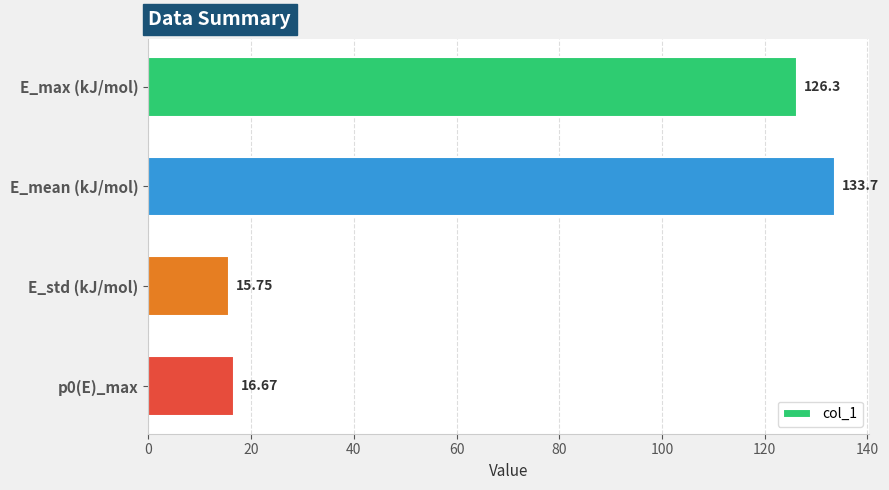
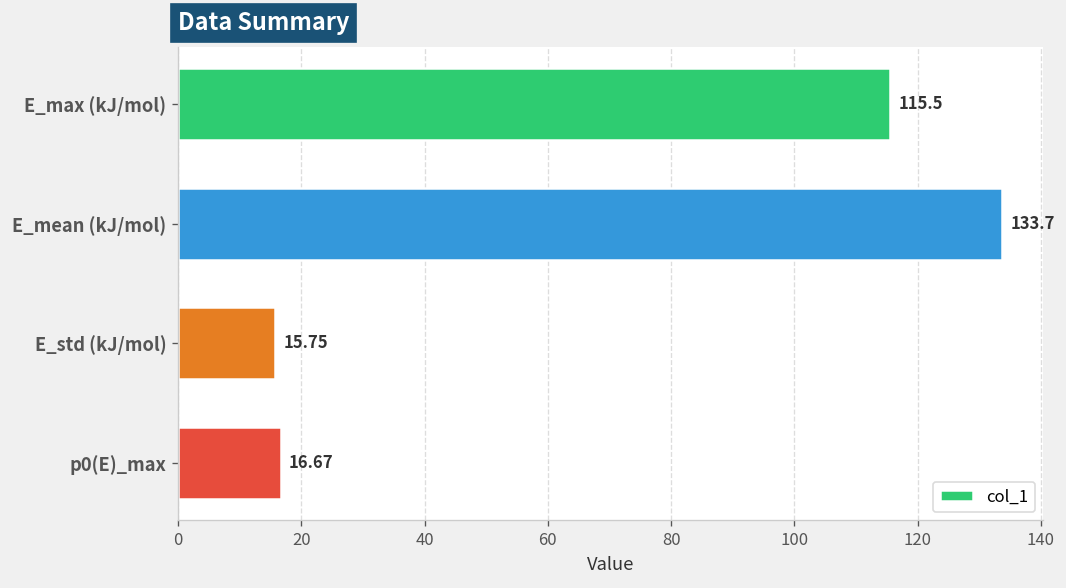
  {
-   "E_max (kJ/mol)": 126.3,
+   "E_max (kJ/mol)": 115.5,
    "E_mean (kJ/mol)": 133.7,
    "E_std (kJ/mol)": 15.75,
    "p0(E)_max": 16.67
  }
